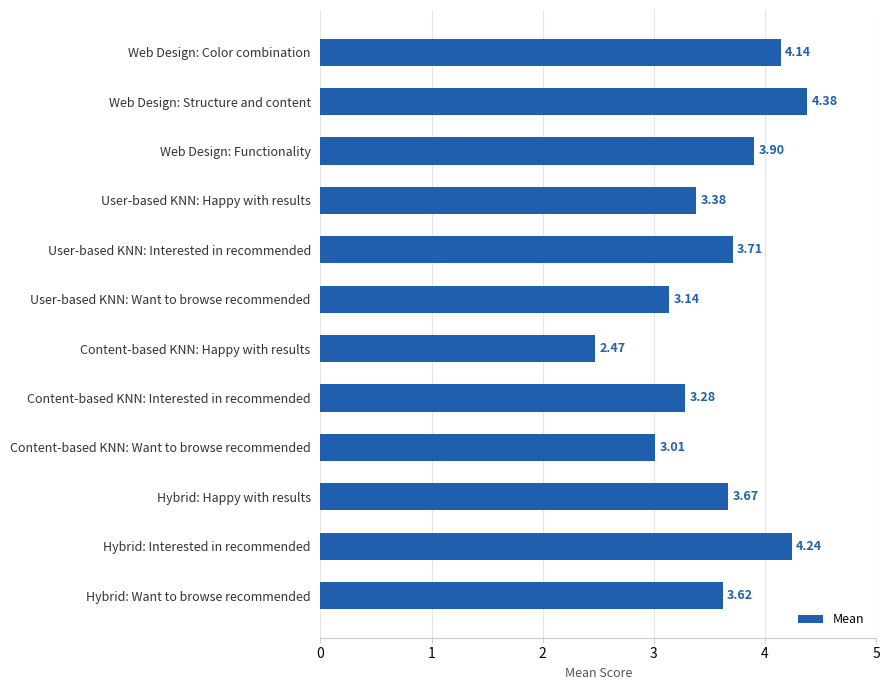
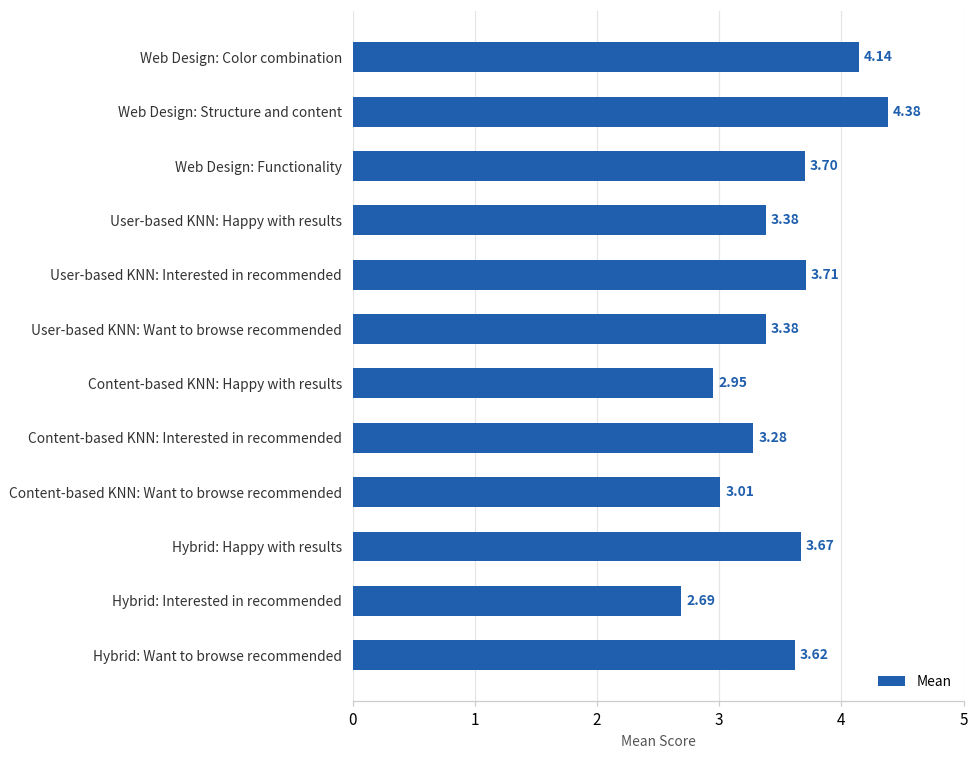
  {
    "Web Design: Color combination": 4.14,
    "Web Design: Structure and content": 4.38,
-   "Web Design: Functionality": 3.90,
+   "Web Design: Functionality": 3.70,
    "User-based KNN: Happy with results": 3.38,
    "User-based KNN: Interested in recommended": 3.71,
-   "User-based KNN: Want to browse recommended": 3.14,
-   "Content-based KNN: Happy with results": 2.47,
+   "User-based KNN: Want to browse recommended": 3.38,
+   "Content-based KNN: Happy with results": 2.95,
    "Content-based KNN: Interested in recommended": 3.28,
    "Content-based KNN: Want to browse recommended": 3.01,
    "Hybrid: Happy with results": 3.67,
-   "Hybrid: Interested in recommended": 4.24,
+   "Hybrid: Interested in recommended": 2.69,
    "Hybrid: Want to browse recommended": 3.62
  }
